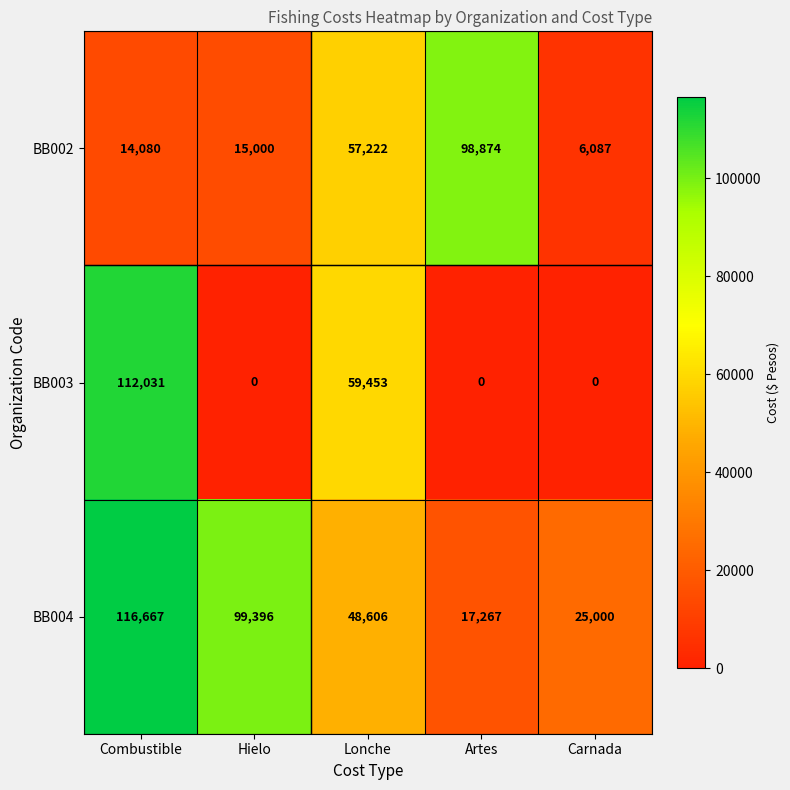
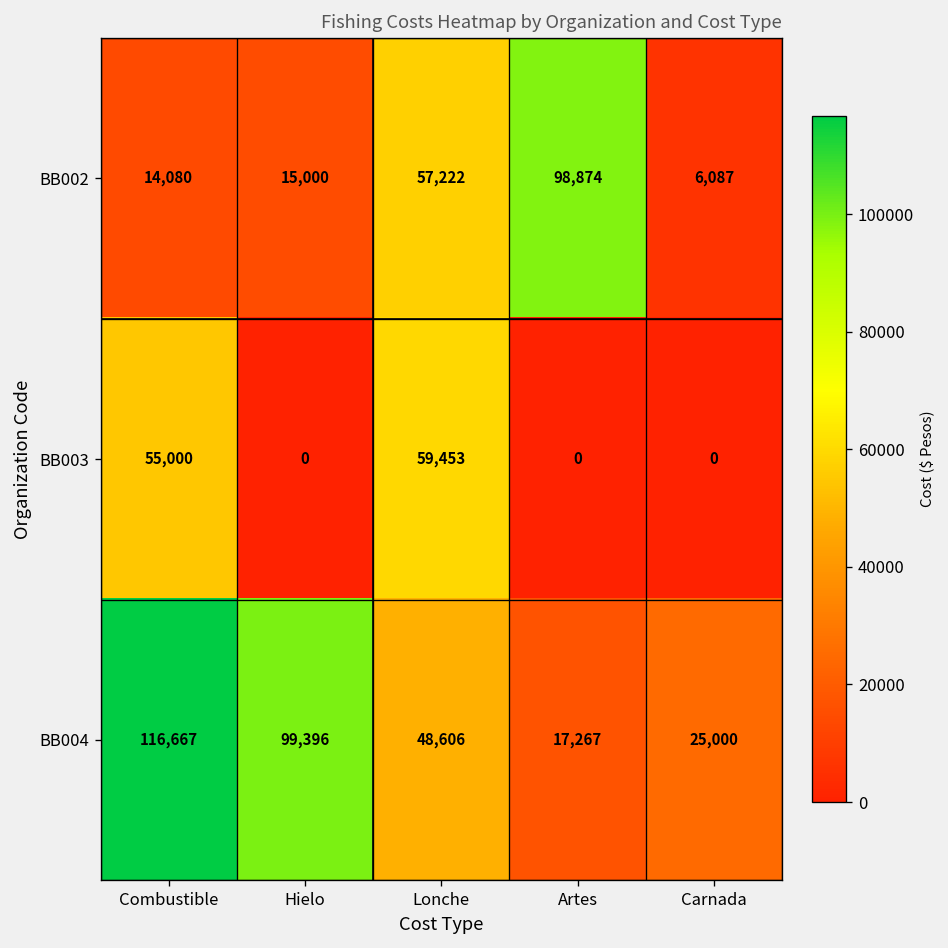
  {
    "BB002": {
      "Combustible": "14,080",
      "Hielo": "15,000",
      "Lonche": "57,222",
      "Artes": "98,874",
      "Carnada": "6,087"
    },
    "BB003": {
-     "Combustible": "112,031",
+     "Combustible": "55,000",
      "Hielo": "0",
      "Lonche": "59,453",
      "Artes": "0",
      "Carnada": "0"
    },
    "BB004": {
      "Combustible": "116,667",
      "Hielo": "99,396",
      "Lonche": "48,606",
      "Artes": "17,267",
      "Carnada": "25,000"
    }
  }
